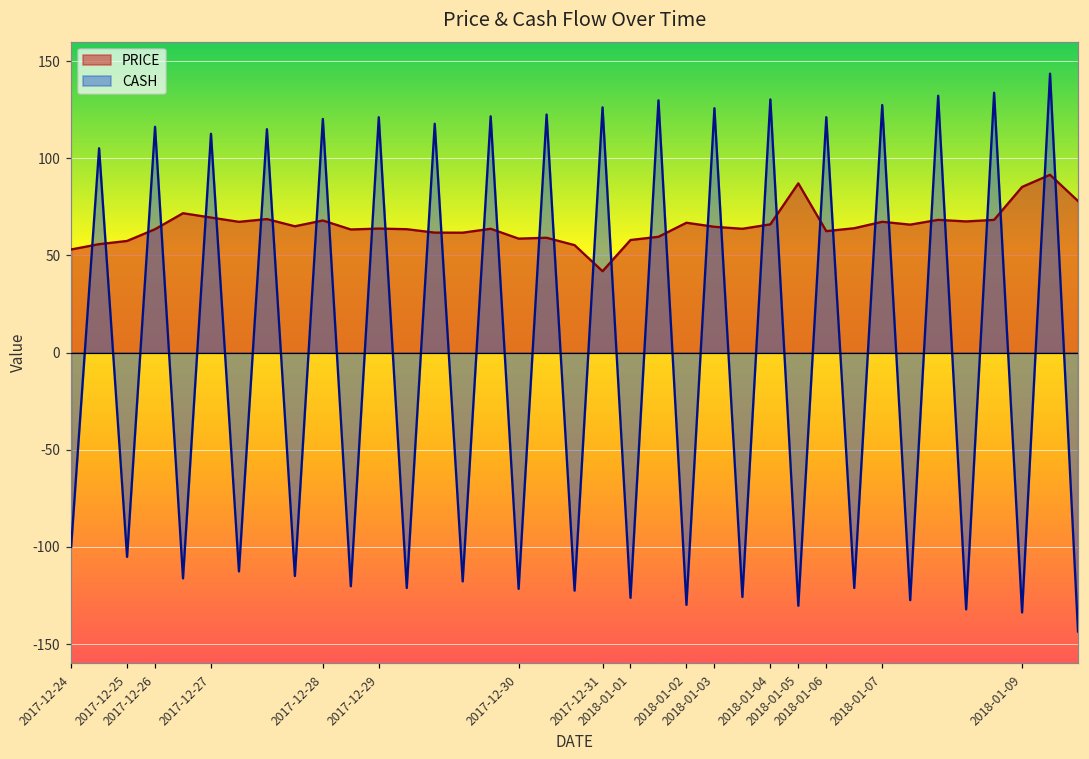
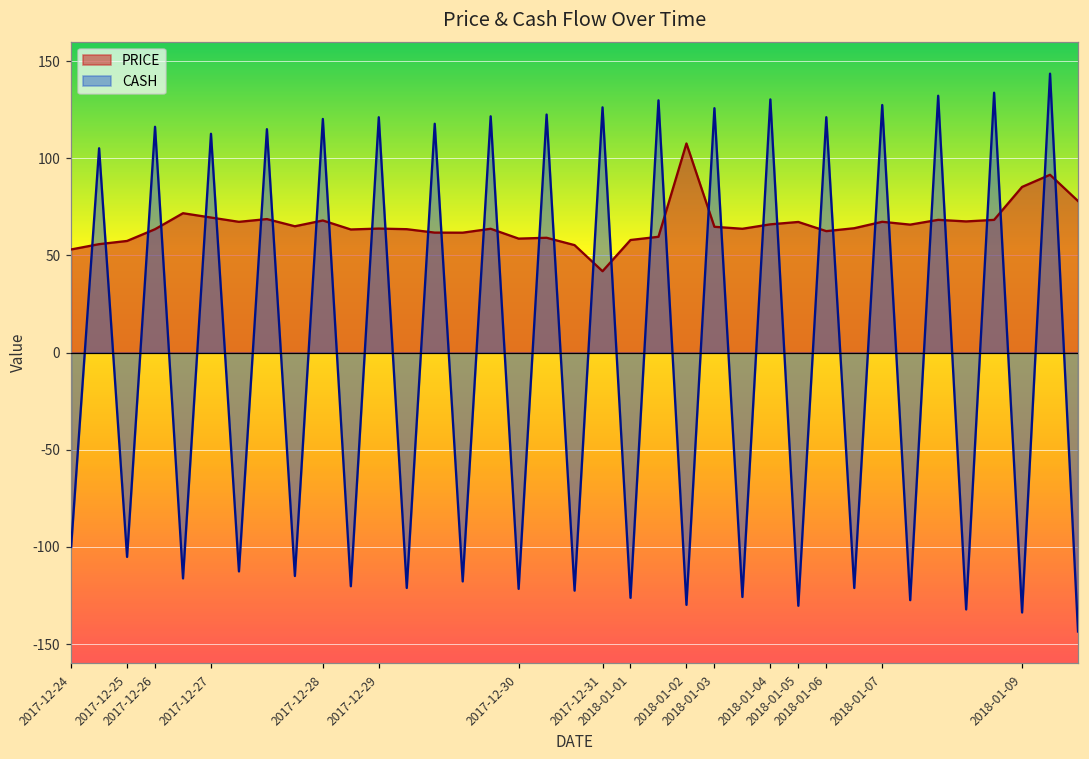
  {
    "PRICE": {
      "2017-12-25": 57,
      "2017-12-31": 42,
-     "2018-01-02": 67,
+     "2018-01-02": 108,
      "2018-01-04": 66,
-     "2018-01-05": 87
+     "2018-01-05": 67
    }
  }
